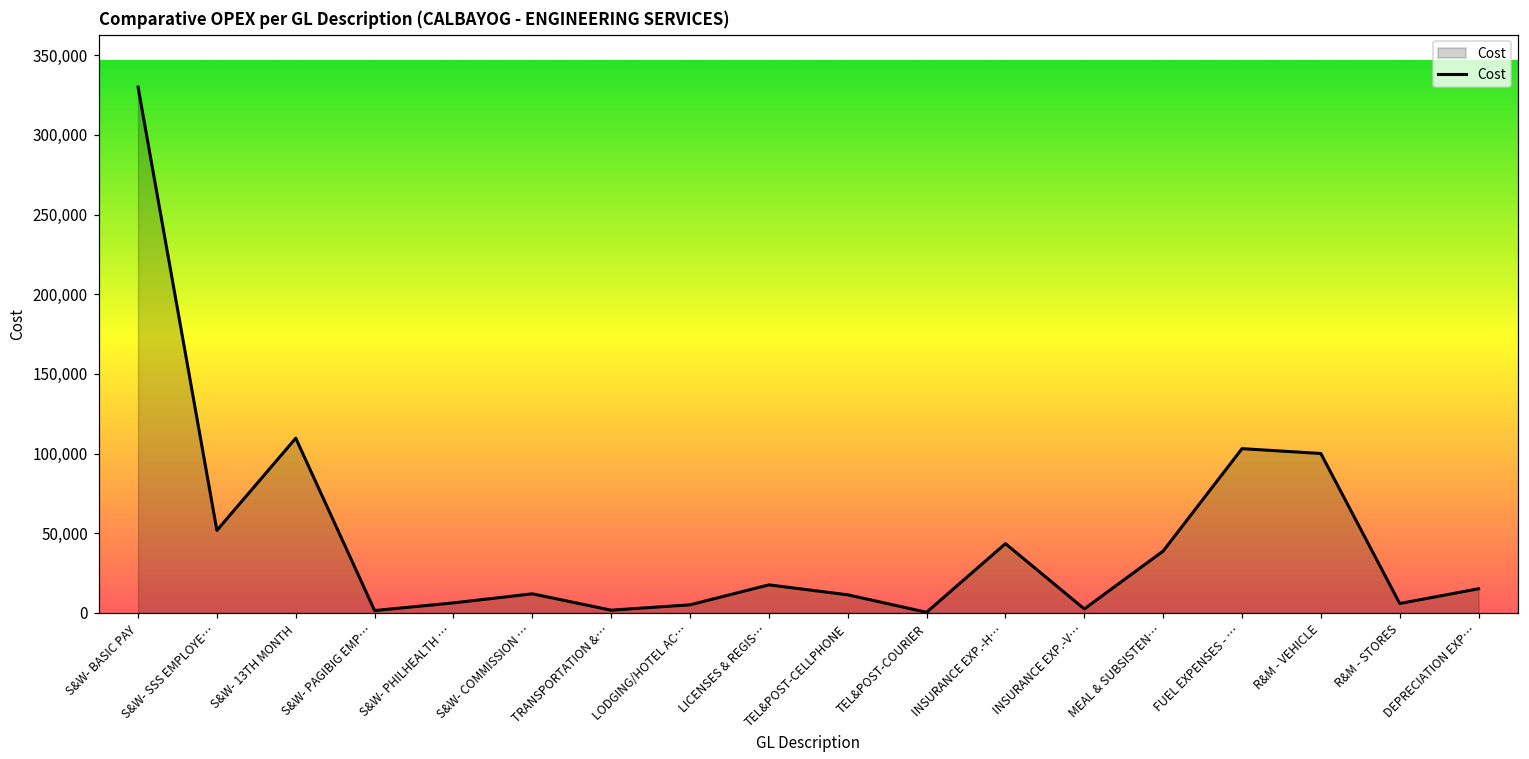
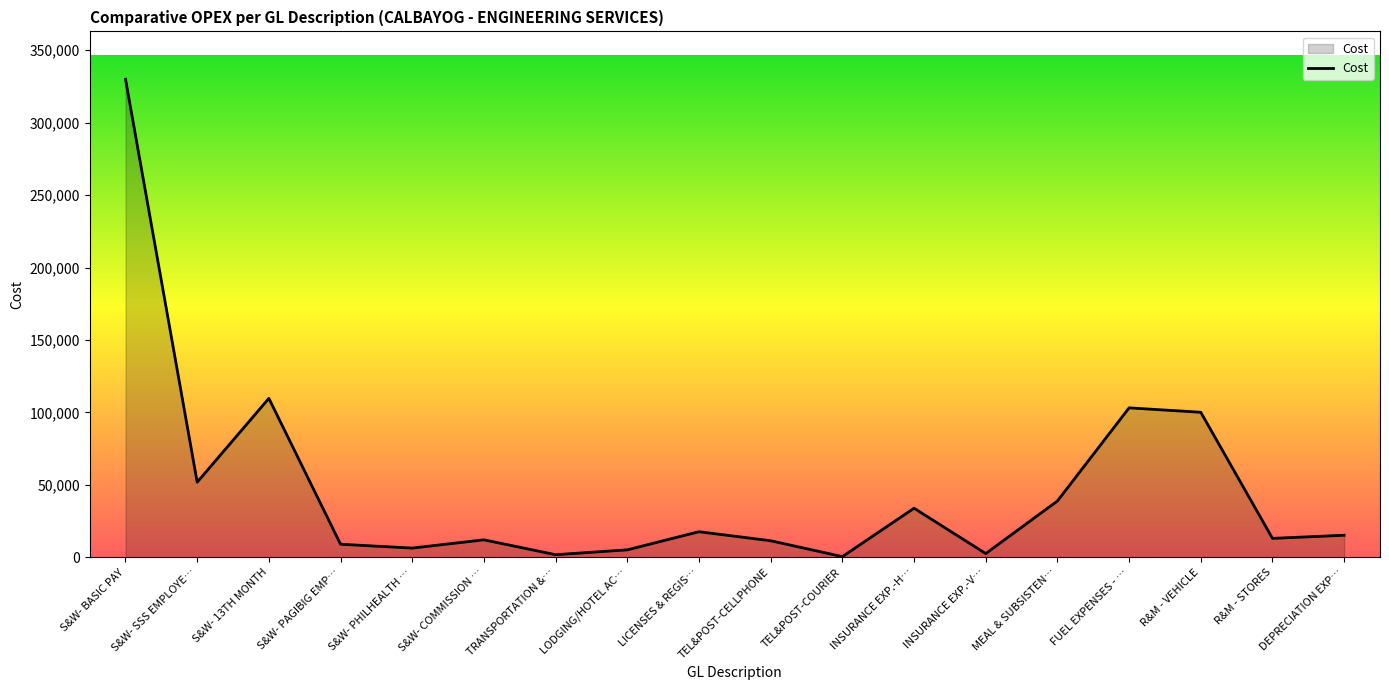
  {
    "S&W- BASIC PAY": "330,000",
    "S&W- SSS EMPLOYE…": "52,000",
    "S&W- 13TH MONTH": "110,000",
-   "S&W- PAGIBIG EMP…": "2,000",
+   "S&W- PAGIBIG EMP…": "9,000",
    "S&W- PHILHEALTH …": "6,000",
    "S&W- COMMISSION …": "12,000",
    "TRANSPORTATION &…": "2,000",
    "LODGING/HOTEL AC…": "5,000",
    "LICENSES & REGIS…": "18,000",
    "TEL&POST-CELLPHONE": "11,000",
    "TEL&POST-COURIER": "0",
-   "INSURANCE EXP.-H…": "43,000",
+   "INSURANCE EXP.-H…": "34,000",
    "INSURANCE EXP.-V…": "3,000",
    "MEAL & SUBSISTEN…": "39,000",
    "FUEL EXPENSES - …": "103,000",
    "R&M - VEHICLE": "100,000",
-   "R&M - STORES": "6,000",
+   "R&M - STORES": "13,000",
    "DEPRECIATION EXP…": "15,000"
  }
